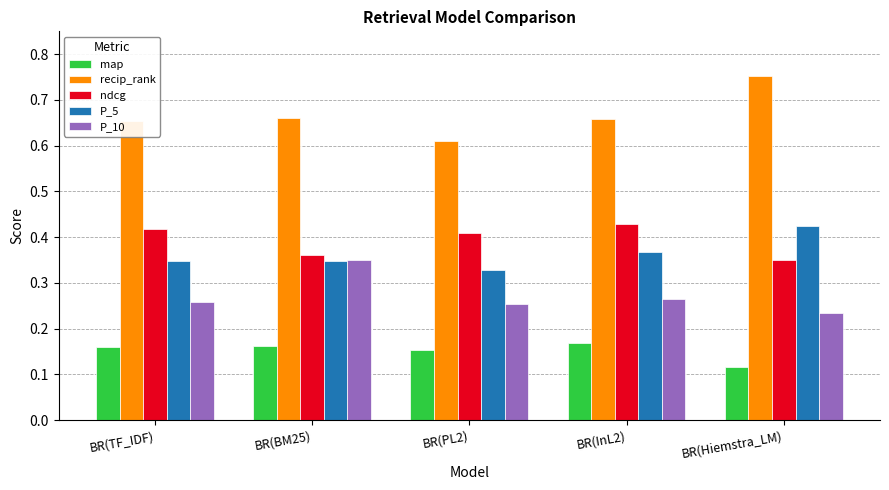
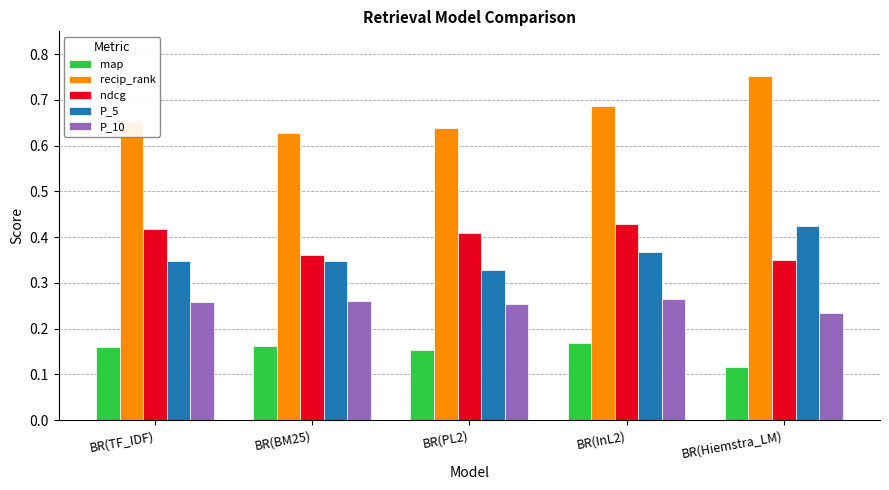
  {
    "map": {
      "BR(TF_IDF)": 0.16,
      "BR(BM25)": 0.16,
      "BR(PL2)": 0.15,
      "BR(InL2)": 0.17,
      "BR(Hiemstra_LM)": 0.12
    },
    "recip_rank": {
-     "BR(BM25)": 0.66,
-     "BR(PL2)": 0.61,
-     "BR(InL2)": 0.66,
+     "BR(BM25)": 0.63,
+     "BR(PL2)": 0.64,
+     "BR(InL2)": 0.69,
      "BR(Hiemstra_LM)": 0.75
    },
    "ndcg": {
      "BR(TF_IDF)": 0.42,
      "BR(BM25)": 0.36,
      "BR(PL2)": 0.41,
      "BR(InL2)": 0.43,
      "BR(Hiemstra_LM)": 0.35
    },
    "P_5": {
      "BR(TF_IDF)": 0.35,
      "BR(BM25)": 0.35,
      "BR(PL2)": 0.33,
      "BR(InL2)": 0.37,
      "BR(Hiemstra_LM)": 0.42
    },
    "P_10": {
      "BR(TF_IDF)": 0.26,
-     "BR(BM25)": 0.35,
+     "BR(BM25)": 0.26,
      "BR(PL2)": 0.25,
      "BR(InL2)": 0.27,
      "BR(Hiemstra_LM)": 0.24
    }
  }
